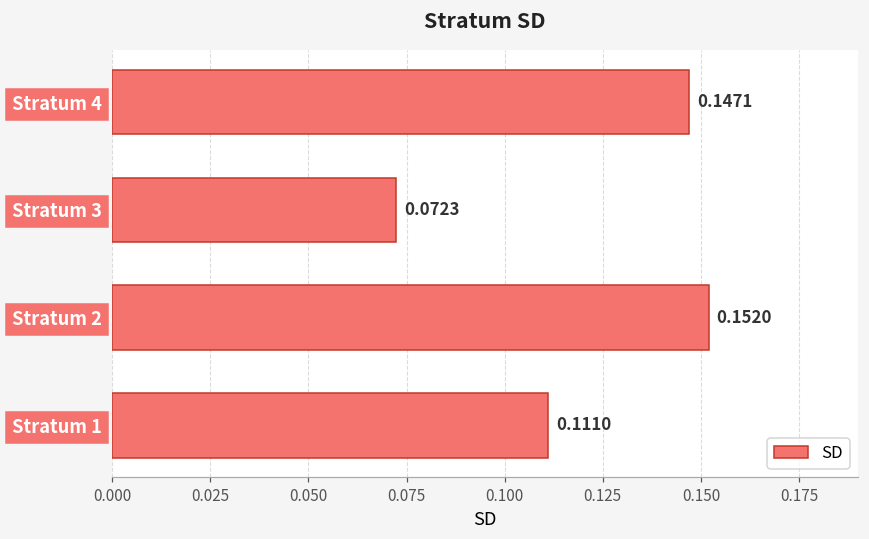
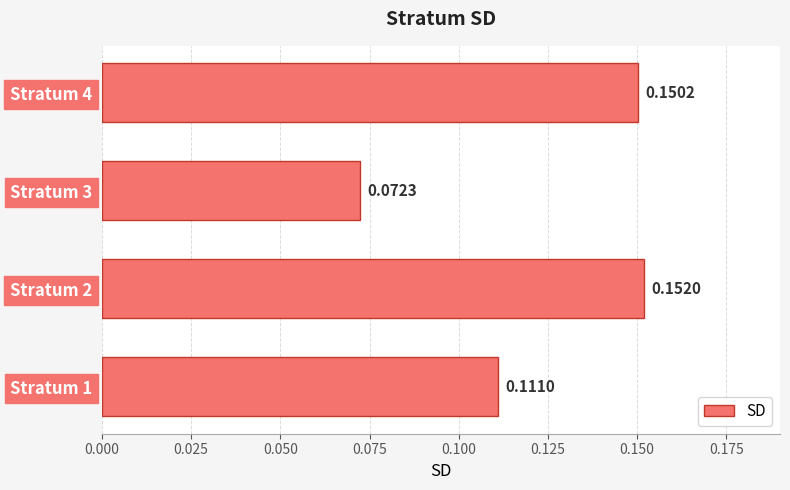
  {
-   "Stratum 4": 0.1471,
+   "Stratum 4": 0.1502,
    "Stratum 3": 0.0723,
    "Stratum 2": 0.1520,
    "Stratum 1": 0.1110
  }
